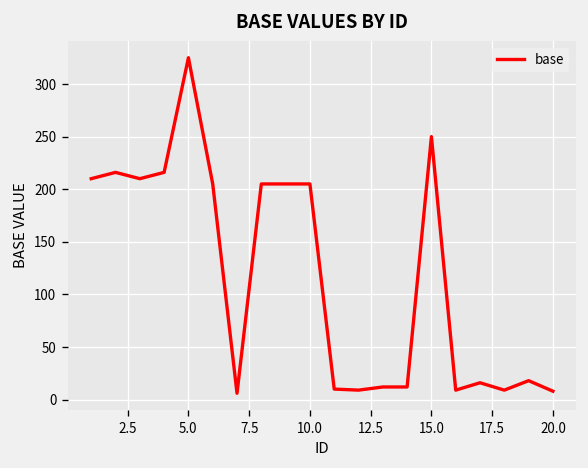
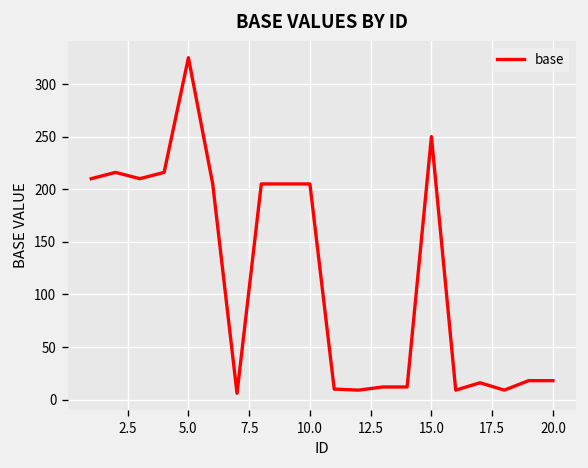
  {
    "5.0": 330,
    "10.0": 210,
    "15.0": 250,
-   "20.0": 10
+   "20.0": 20
  }
